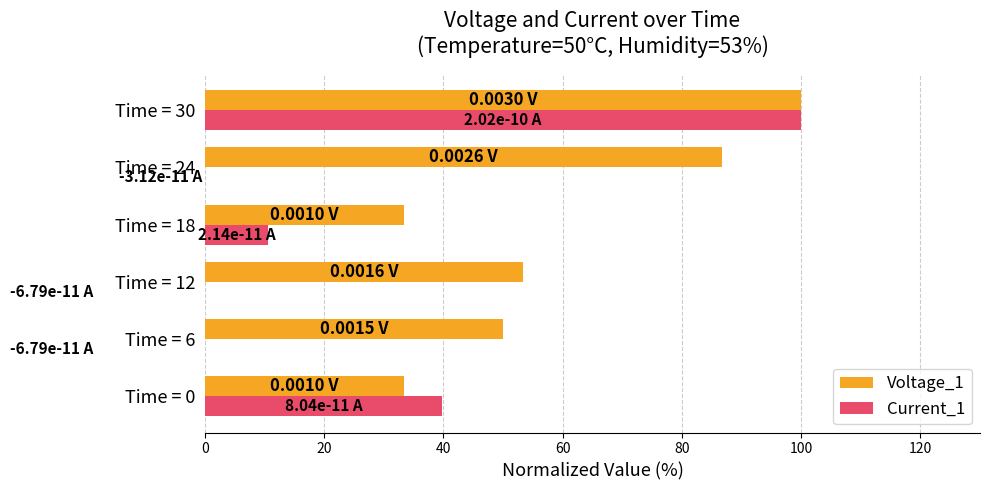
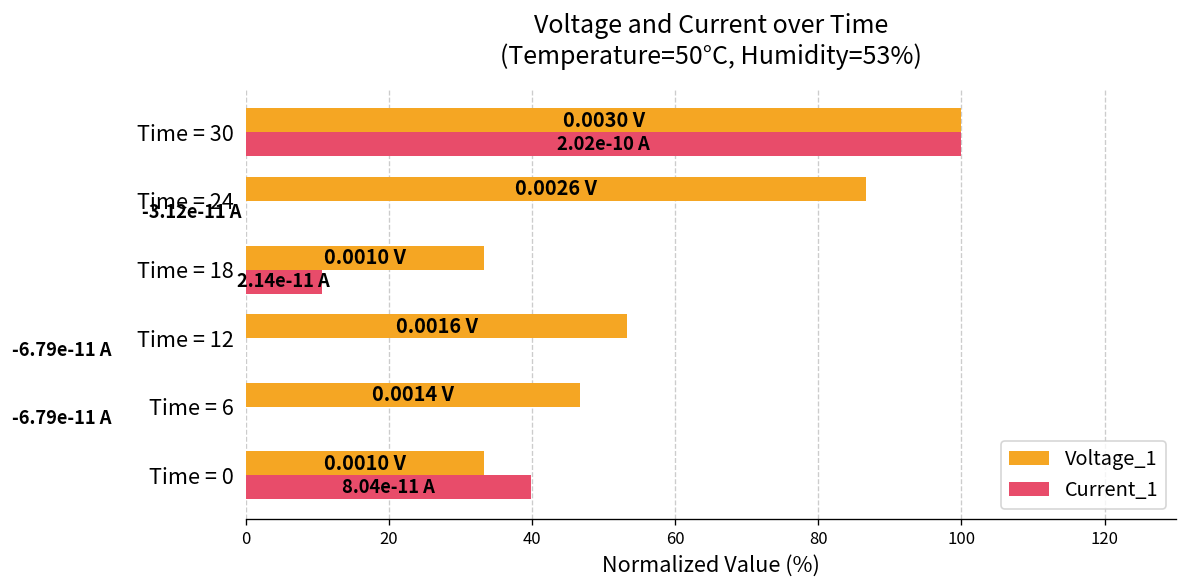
  {
    "Voltage_1": {
-     "Time = 6": 0.0015
+     "Time = 6": 0.0014
    }
  }
